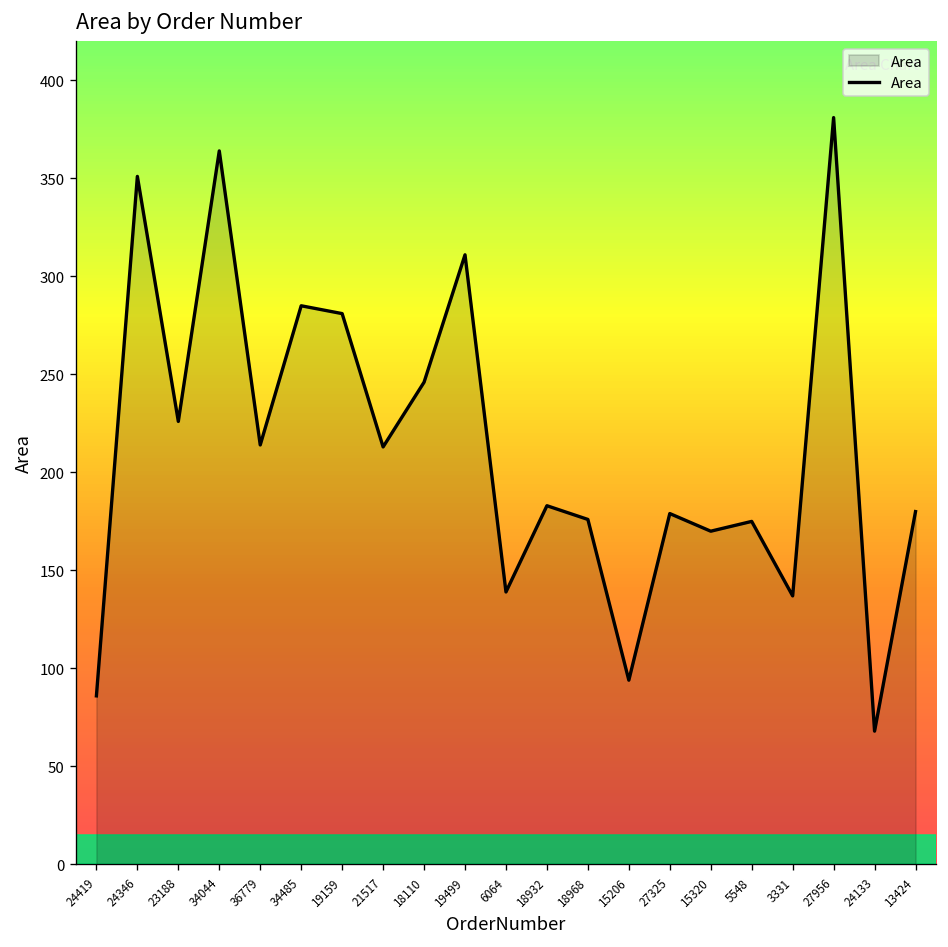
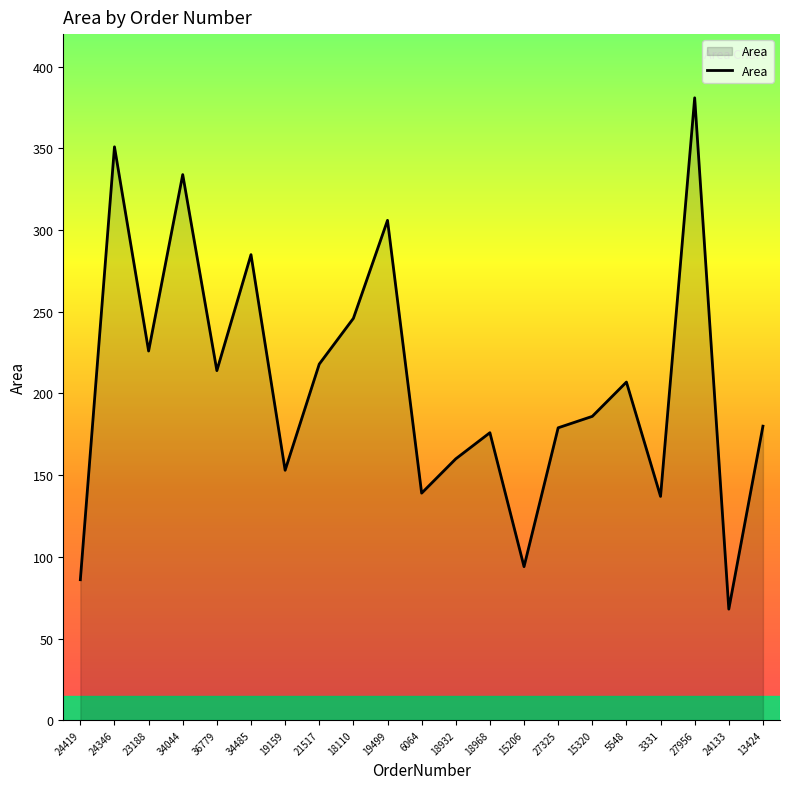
  {
    "24419": 86,
    "24346": 351,
    "23188": 226,
-   "34044": 364,
+   "34044": 334,
    "36779": 214,
    "34485": 285,
-   "19159": 281,
-   "21517": 213,
+   "19159": 153,
+   "21517": 218,
    "18110": 246,
-   "19499": 311,
+   "19499": 306,
    "6064": 139,
-   "18932": 183,
+   "18932": 160,
    "18968": 176,
    "15206": 94,
    "27325": 179,
-   "15320": 170,
-   "5548": 175,
+   "15320": 186,
+   "5548": 207,
    "3331": 137,
    "27956": 381,
    "24133": 68,
    "13424": 180
  }
